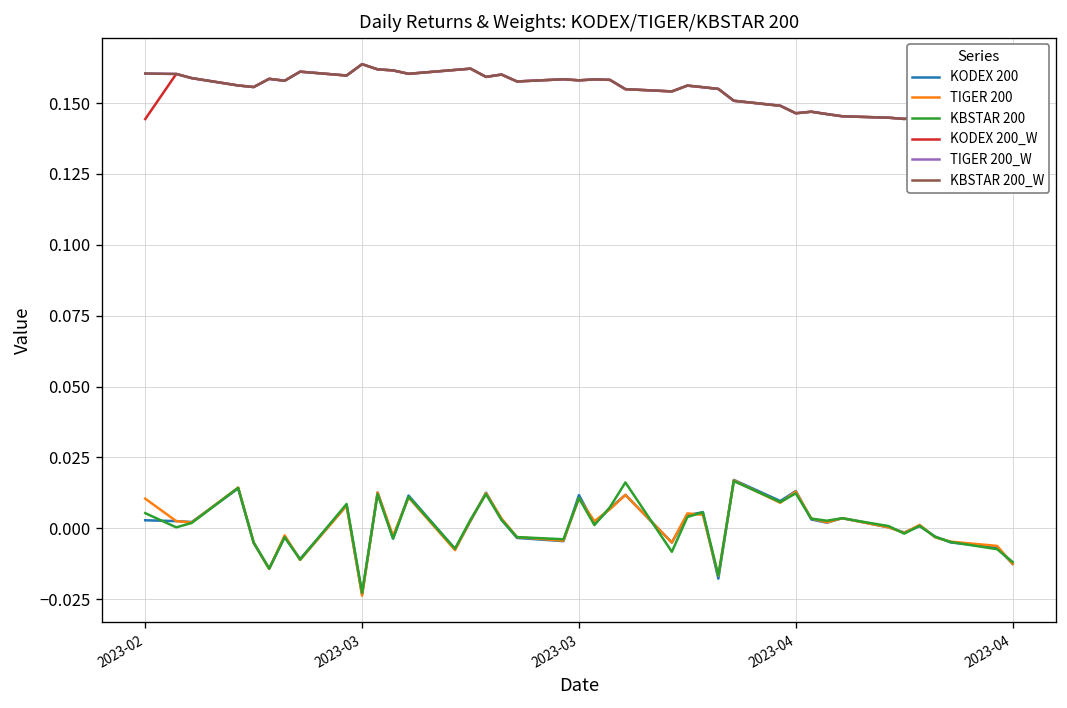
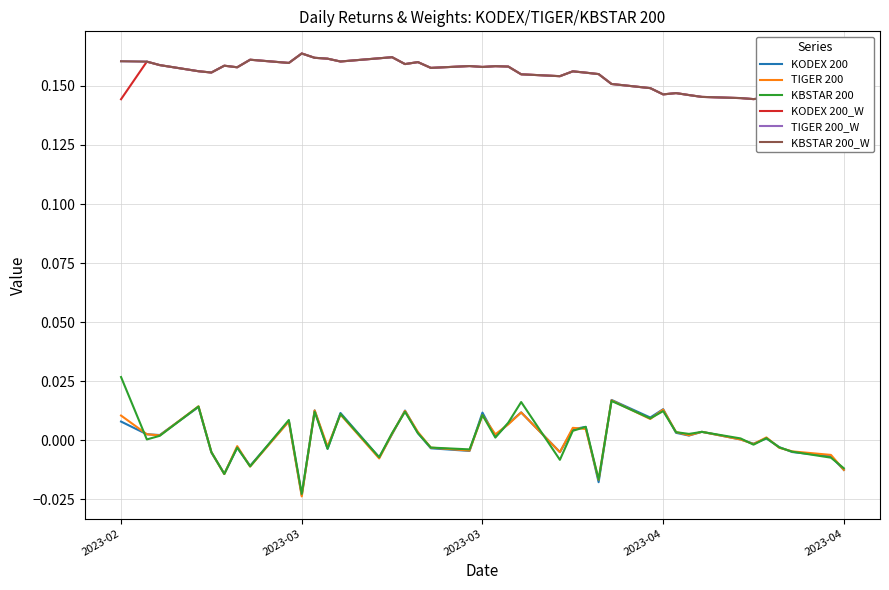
  {
    "KODEX 200": {
-     "2023-02": 0.003
+     "2023-02": 0.008
    },
    "TIGER 200": {
      "2023-02": 0.010
    },
    "KBSTAR 200": {
-     "2023-02": 0.005
+     "2023-02": 0.027
    },
    "KODEX 200_W": {
      "2023-02": 0.144
    },
    "KBSTAR 200_W": {
      "2023-02": 0.160
    }
  }
